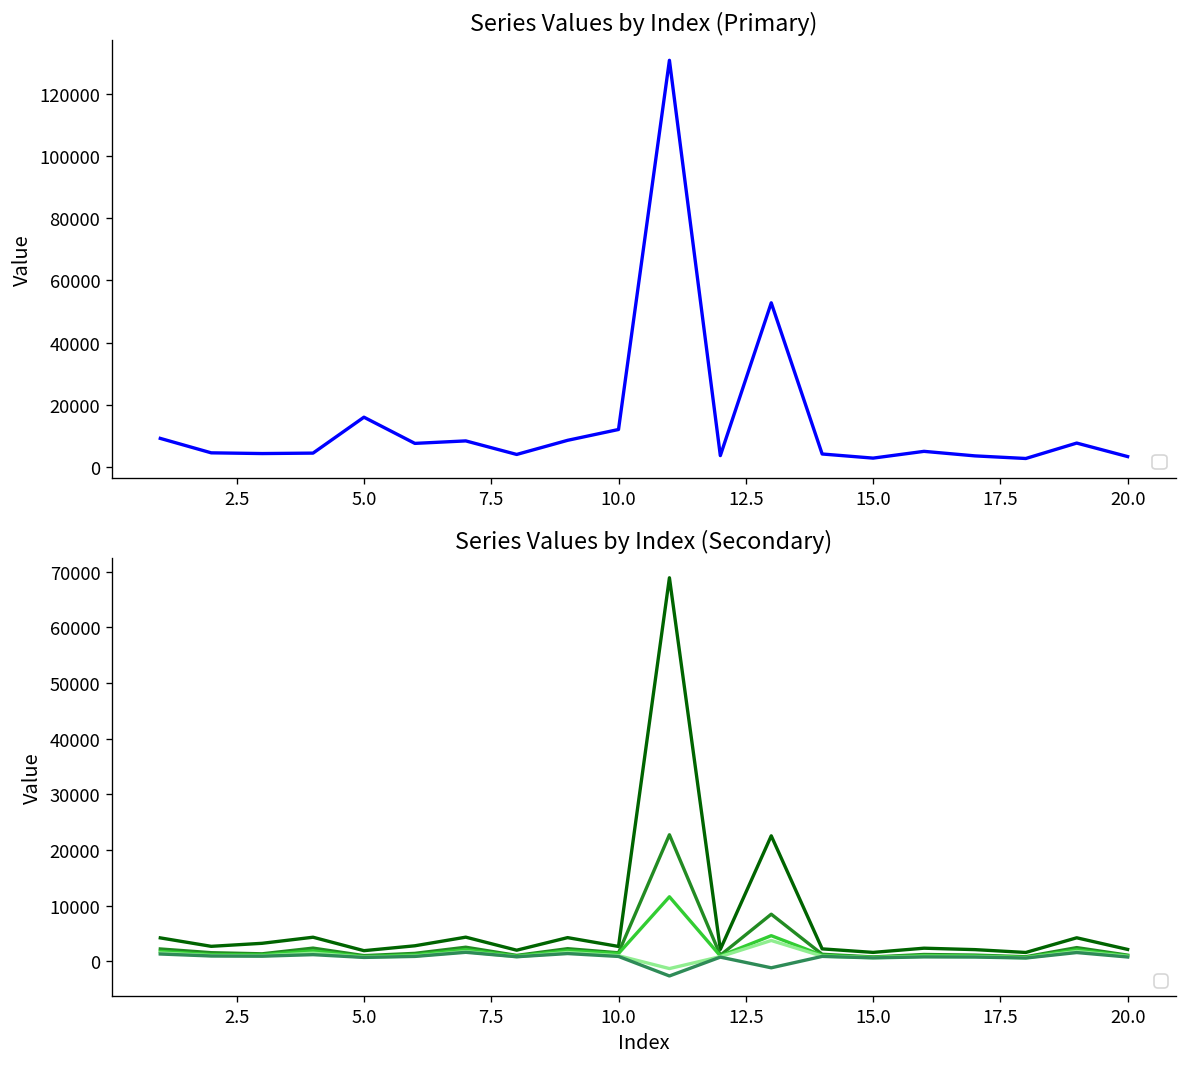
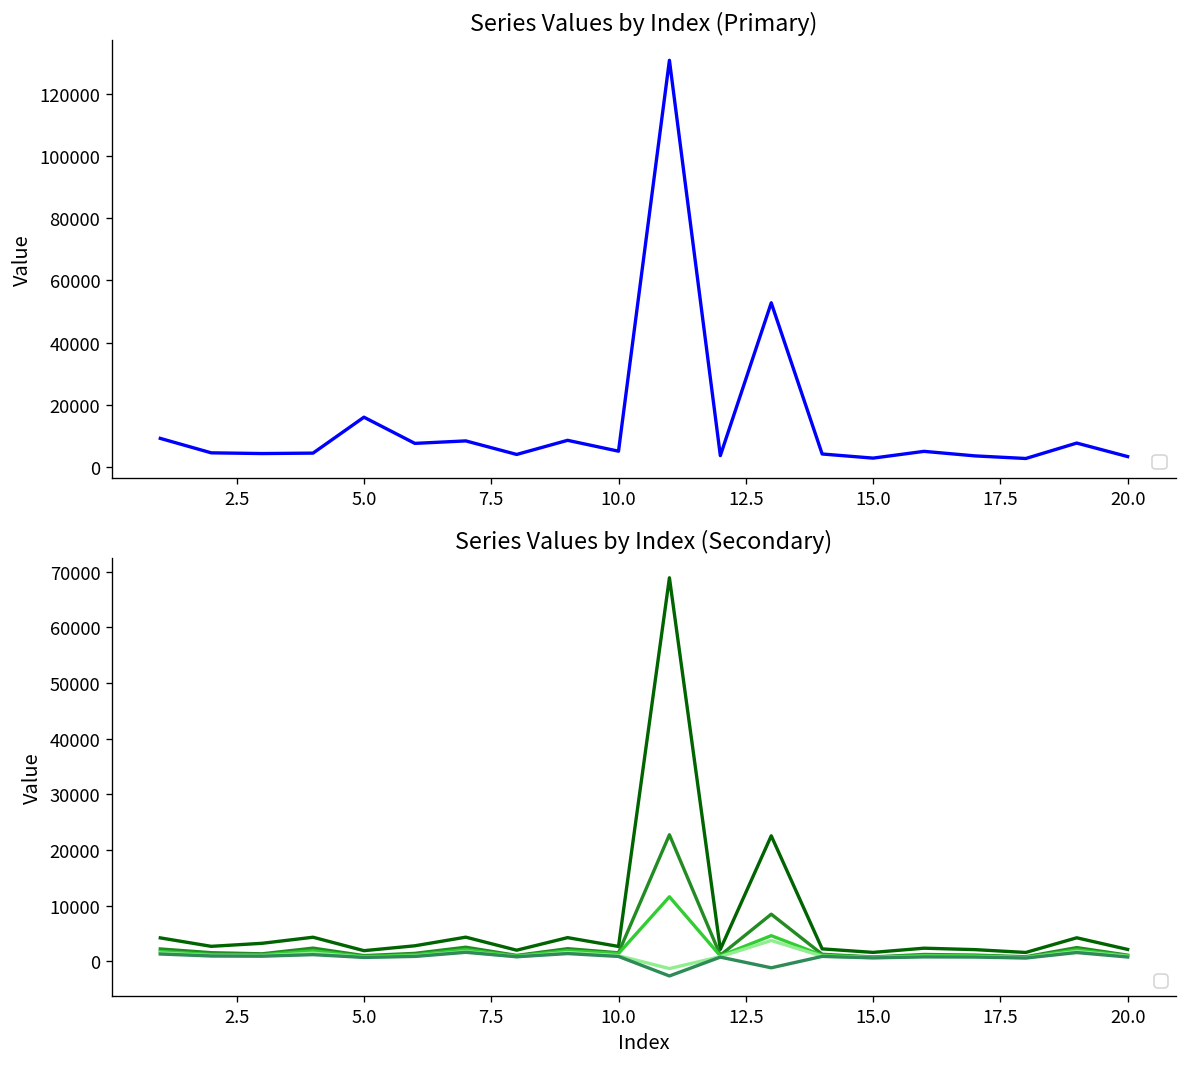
  {
    "Series Values by Index (Primary)": {
      "5.0": 16000,
-     "10.0": 12000,
+     "10.0": 5000,
      "15.0": 3000,
      "20.0": 3000
    }
  }
